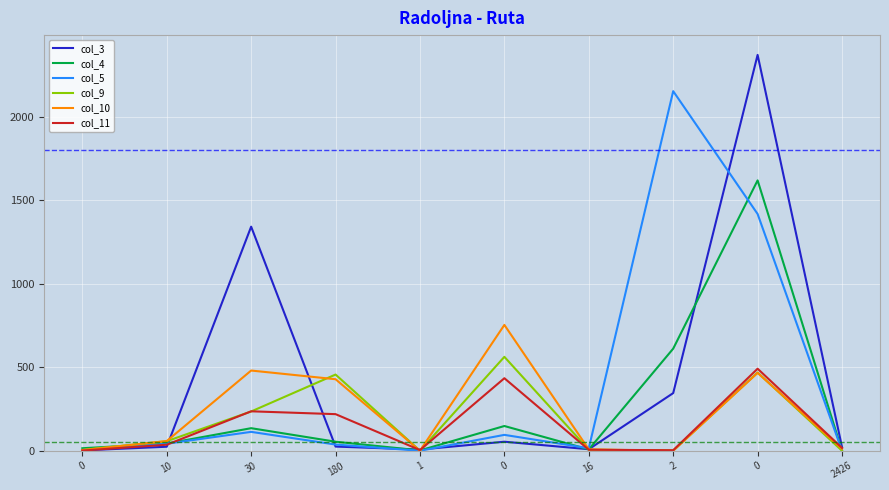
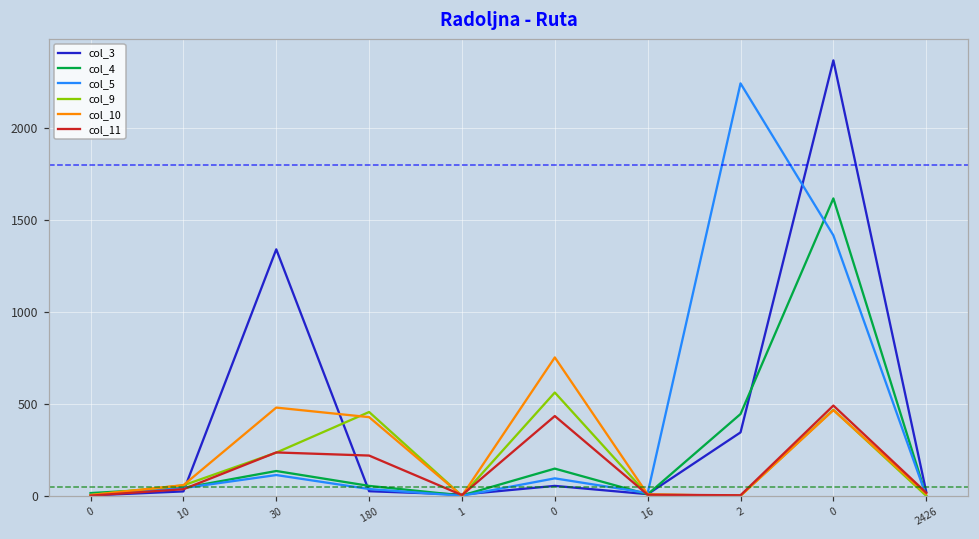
  {
    "col_3": {
      "30": 1340,
      "2": 350
    },
    "col_4": {
      "30": 140,
      "180": 50,
-     "2": 610
+     "2": 450
    },
    "col_5": {
      "30": 110,
-     "2": 2150
+     "2": 2240
    },
    "col_9": {
      "180": 460
    },
    "col_10": {
      "30": 480,
      "180": 430
    },
    "col_11": {
      "180": 220
    }
  }
